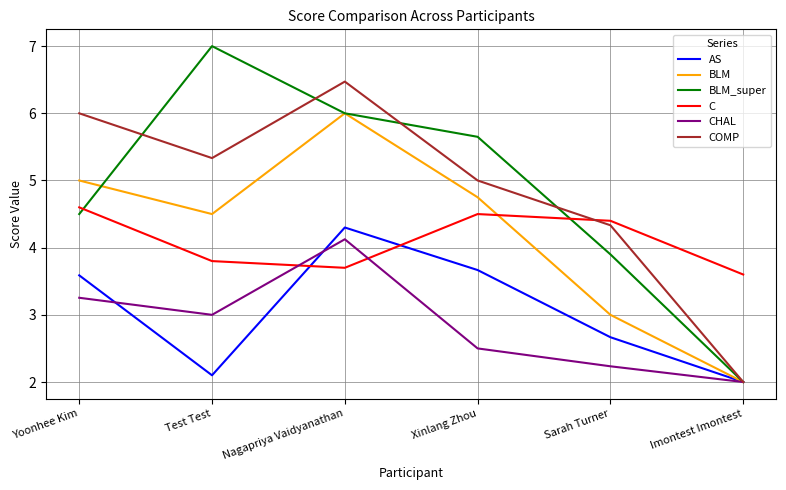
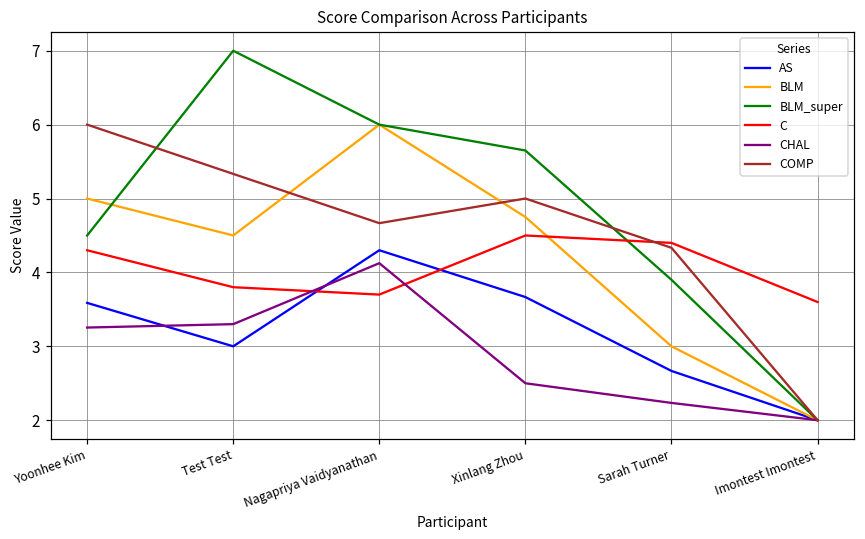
  {
    "AS": {
      "Yoonhee Kim": 3.6,
-     "Test Test": 2.1,
+     "Test Test": 3.0,
      "Nagapriya Vaidyanathan": 4.3,
      "Xinlang Zhou": 3.7,
      "Sarah Turner": 2.7
    },
    "BLM": {
      "Yoonhee Kim": 5.0,
      "Test Test": 4.5,
      "Xinlang Zhou": 4.8,
      "Sarah Turner": 3.0
    },
    "BLM_super": {
      "Yoonhee Kim": 4.5,
      "Test Test": 7.0,
      "Xinlang Zhou": 5.7,
      "Sarah Turner": 3.9
    },
    "C": {
-     "Yoonhee Kim": 4.6,
+     "Yoonhee Kim": 4.3,
      "Test Test": 3.8,
      "Nagapriya Vaidyanathan": 3.7,
      "Xinlang Zhou": 4.5,
      "Sarah Turner": 4.4,
      "Imontest Imontest": 3.6
    },
    "CHAL": {
      "Yoonhee Kim": 3.3,
-     "Test Test": 3.0,
+     "Test Test": 3.3,
      "Nagapriya Vaidyanathan": 4.1,
      "Xinlang Zhou": 2.5,
      "Sarah Turner": 2.2
    },
    "COMP": {
      "Yoonhee Kim": 6.0,
      "Test Test": 5.3,
-     "Nagapriya Vaidyanathan": 6.5,
+     "Nagapriya Vaidyanathan": 4.7,
      "Xinlang Zhou": 5.0,
      "Sarah Turner": 4.3
    }
  }
